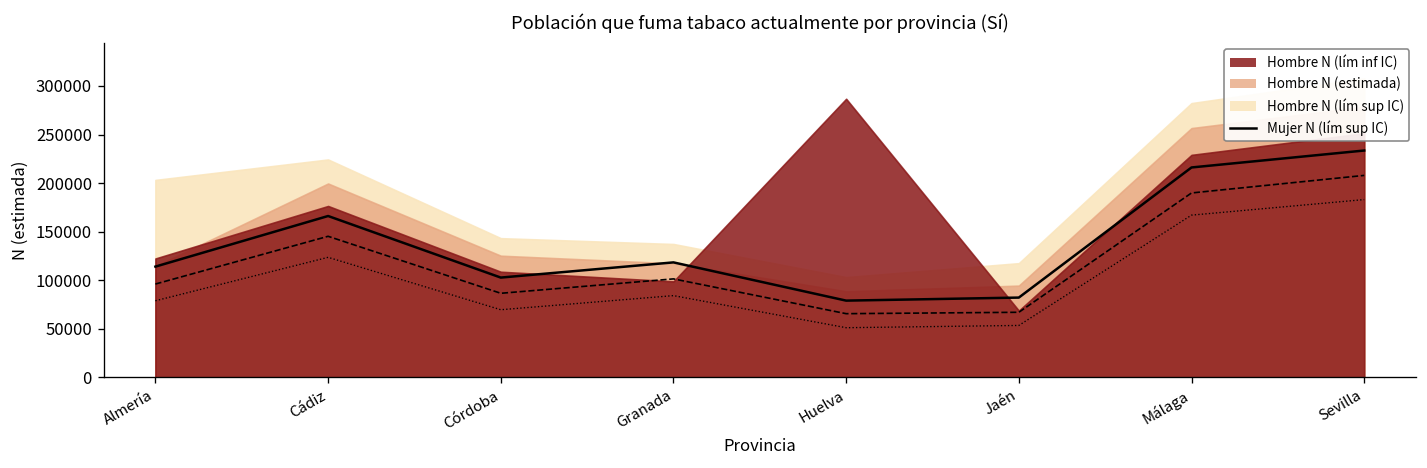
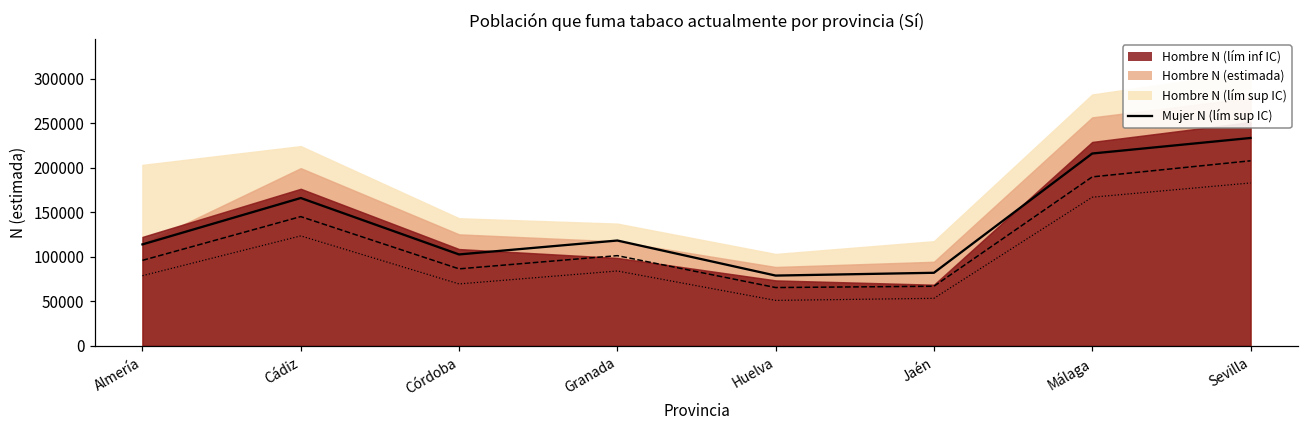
  {
    "Hombre N (lím sup IC)": {
      "Almería": 200000,
      "Cádiz": 220000,
      "Córdoba": 140000,
      "Granada": 140000,
      "Huelva": 100000,
      "Jaén": 120000,
      "Málaga": 280000
    },
    "Hombre N (estimada)": {
      "Cádiz": 200000,
      "Córdoba": 130000,
      "Huelva": 90000,
      "Jaén": 90000,
      "Málaga": 260000
    },
    "Hombre N (lím inf IC)": {
      "Almería": 120000,
      "Cádiz": 180000,
      "Córdoba": 110000,
-     "Huelva": 290000,
+     "Huelva": 70000,
      "Málaga": 230000
    }
  }
